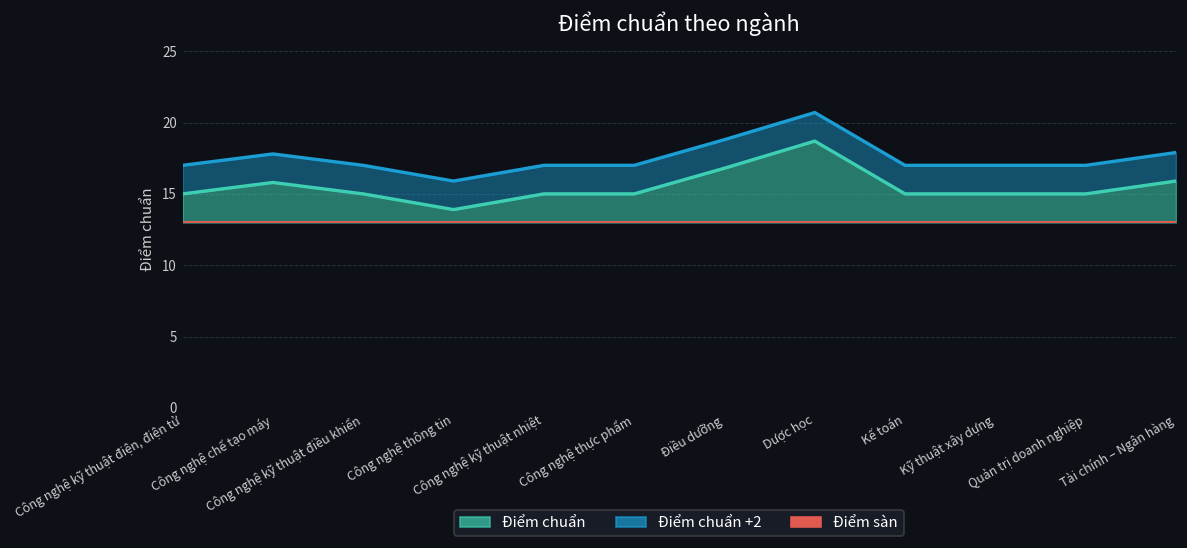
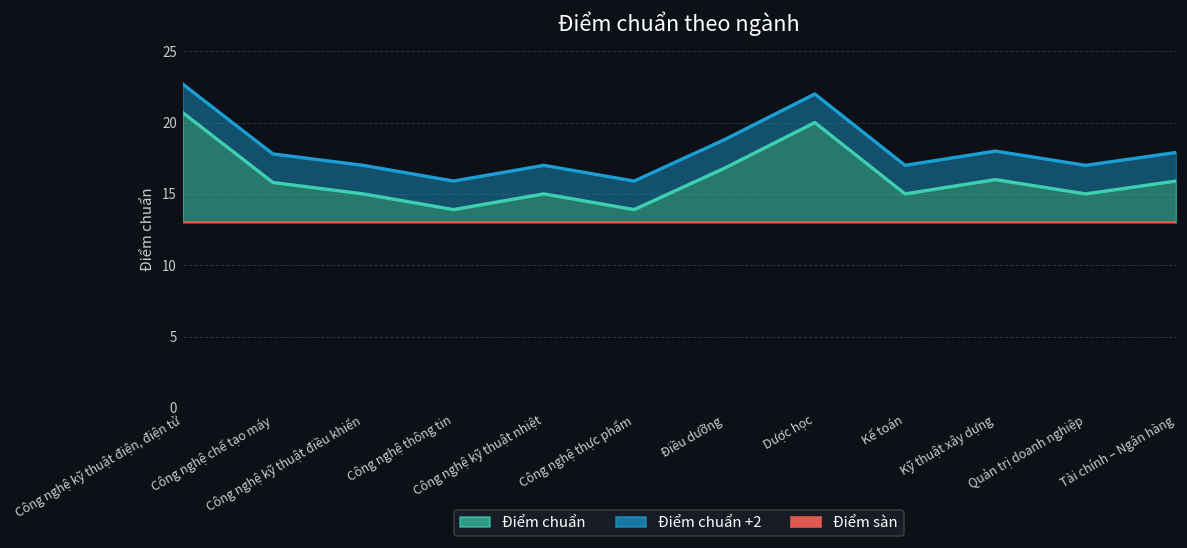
  {
    "Điểm chuẩn": {
-     "Công nghệ kỹ thuật điện, điện tử": 15.0,
+     "Công nghệ kỹ thuật điện, điện tử": 20.7,
      "Công nghệ chế tạo máy": 15.8,
      "Công nghệ kỹ thuật điều khiển": 15.0,
      "Công nghệ thông tin": 13.9,
      "Công nghệ kỹ thuật nhiệt": 15.0,
-     "Công nghệ thực phẩm": 15.0,
+     "Công nghệ thực phẩm": 13.9,
      "Điều dưỡng": 16.8,
-     "Dược học": 18.7,
+     "Dược học": 20.0,
      "Kế toán": 15.0,
-     "Kỹ thuật xây dựng": 15,
+     "Kỹ thuật xây dựng": 16,
      "Quản trị doanh nghiệp": 15.0,
      "Tài chính – Ngân hàng": 15.9
    },
    "Điểm chuẩn +2": {
      "Công nghệ kỹ thuật điện, điện tử": 2.0,
      "Công nghệ chế tạo máy": 17.8,
      "Công nghệ kỹ thuật điều khiển": 17.0,
      "Công nghệ thông tin": 15.9,
      "Công nghệ kỹ thuật nhiệt": 17.0,
      "Công nghệ thực phẩm": 2.0,
      "Điều dưỡng": 18.8,
      "Dược học": 2.0,
      "Kế toán": 17.0,
      "Kỹ thuật xây dựng": 2.0,
      "Quản trị doanh nghiệp": 17.0,
      "Tài chính – Ngân hàng": 17.9
    },
    "Điểm sàn": {
      "Công nghệ kỹ thuật điện, điện tử": 13.0,
      "Công nghệ chế tạo máy": 13.0,
      "Công nghệ kỹ thuật điều khiển": 13.0,
      "Công nghệ thông tin": 13.0,
      "Công nghệ kỹ thuật nhiệt": 13.0,
      "Công nghệ thực phẩm": 13.0,
      "Điều dưỡng": 13.0,
      "Dược học": 13.0,
      "Kế toán": 13.0,
      "Kỹ thuật xây dựng": 13.0,
      "Quản trị doanh nghiệp": 13.0,
      "Tài chính – Ngân hàng": 13.0
    }
  }
